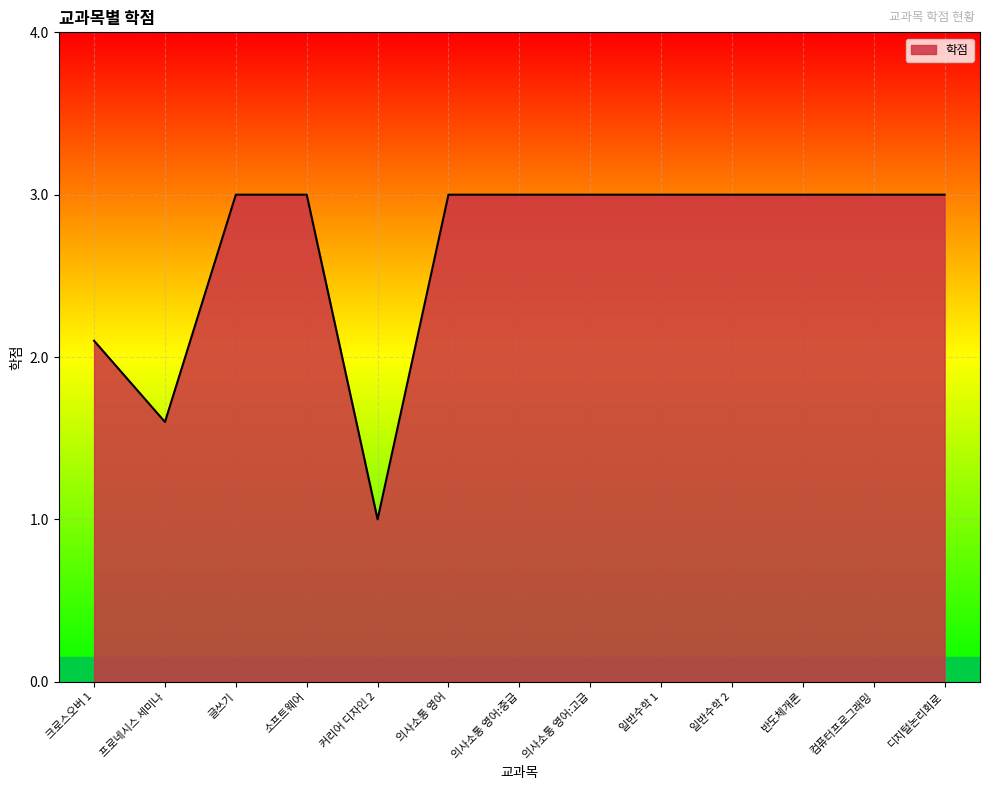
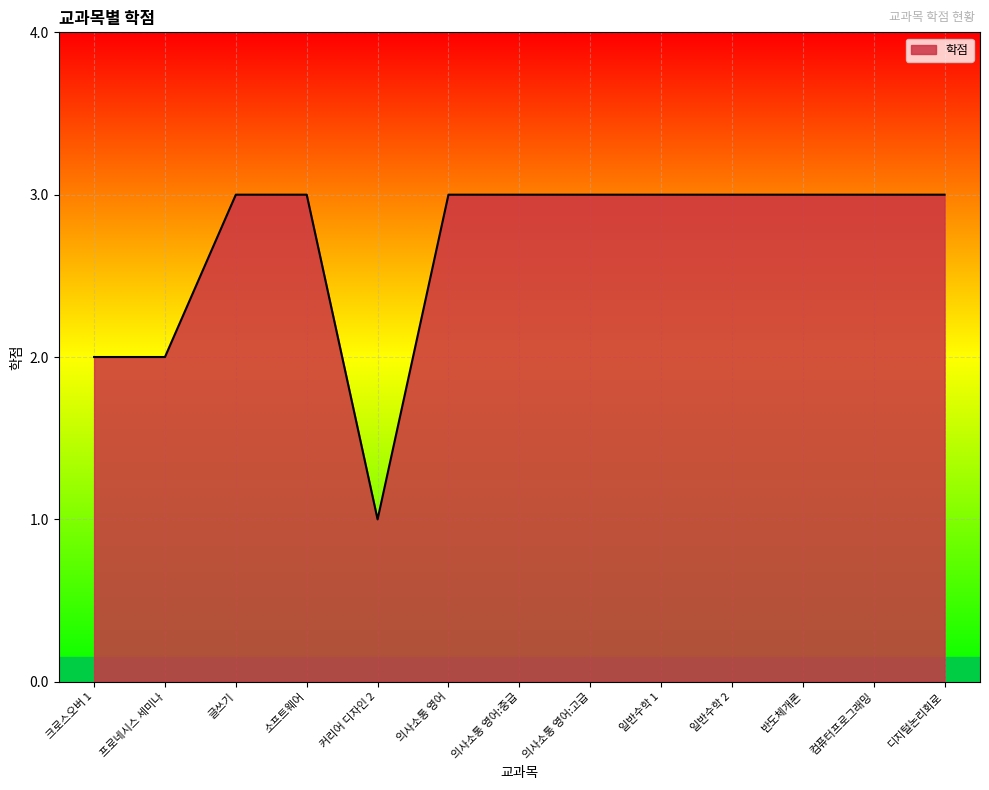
  {
-   "크로스오버 1": 2.1,
-   "프로네시스 세미나": 1.6,
+   "크로스오버 1": 2.0,
+   "프로네시스 세미나": 2.0,
    "글쓰기": 3.0,
    "소프트웨어": 3.0,
    "커리어 디자인 2": 1.0,
    "의사소통 영어": 3.0,
    "의사소통 영어:중급": 3.0,
    "의사소통 영어:고급": 3.0,
    "일반수학 1": 3.0,
    "일반수학 2": 3.0,
    "반도체개론": 3.0,
    "컴퓨터프로그래밍": 3.0,
    "디지털논리회로": 3.0
  }
